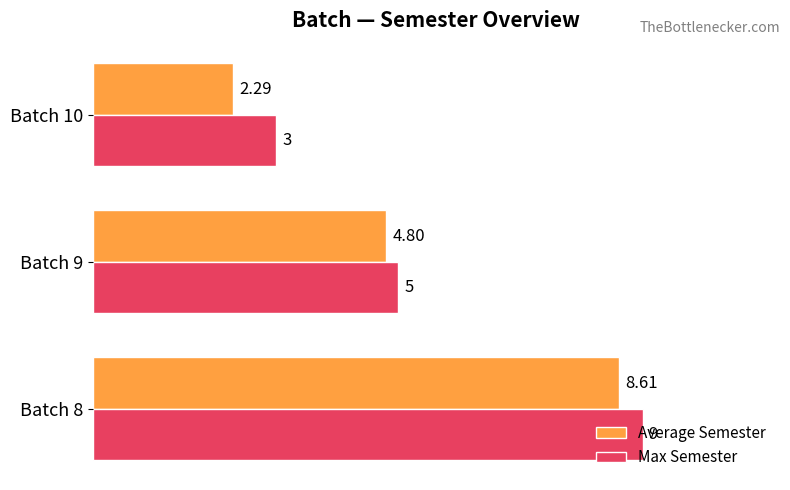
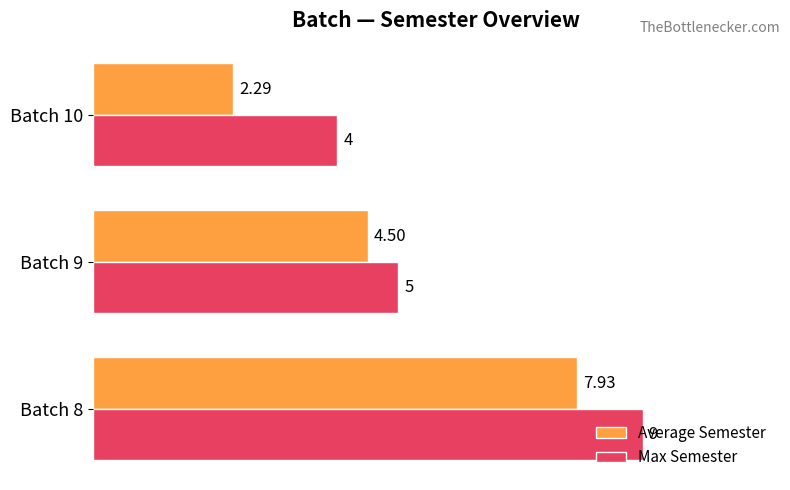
  {
    "Average Semester": {
      "Batch 10": 2.29,
-     "Batch 9": 4.80,
-     "Batch 8": 8.61
+     "Batch 9": 4.50,
+     "Batch 8": 7.93
    },
    "Max Semester": {
-     "Batch 10": 3,
+     "Batch 10": 4,
      "Batch 9": 5,
      "Batch 8": 9
    }
  }
